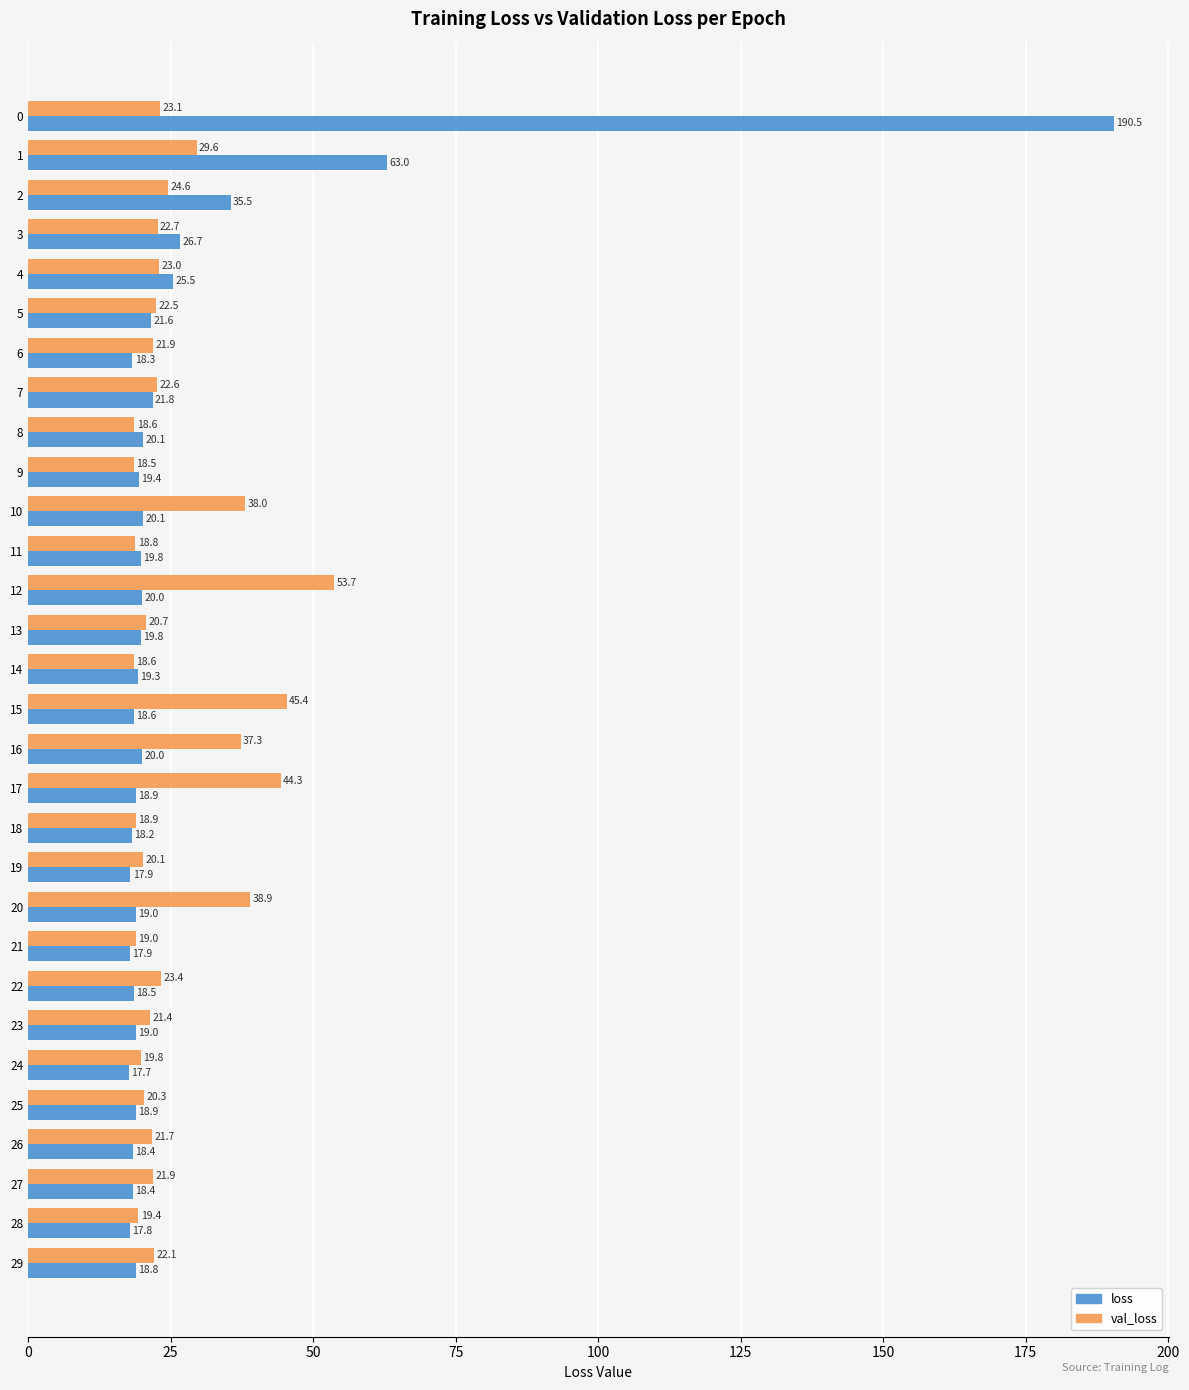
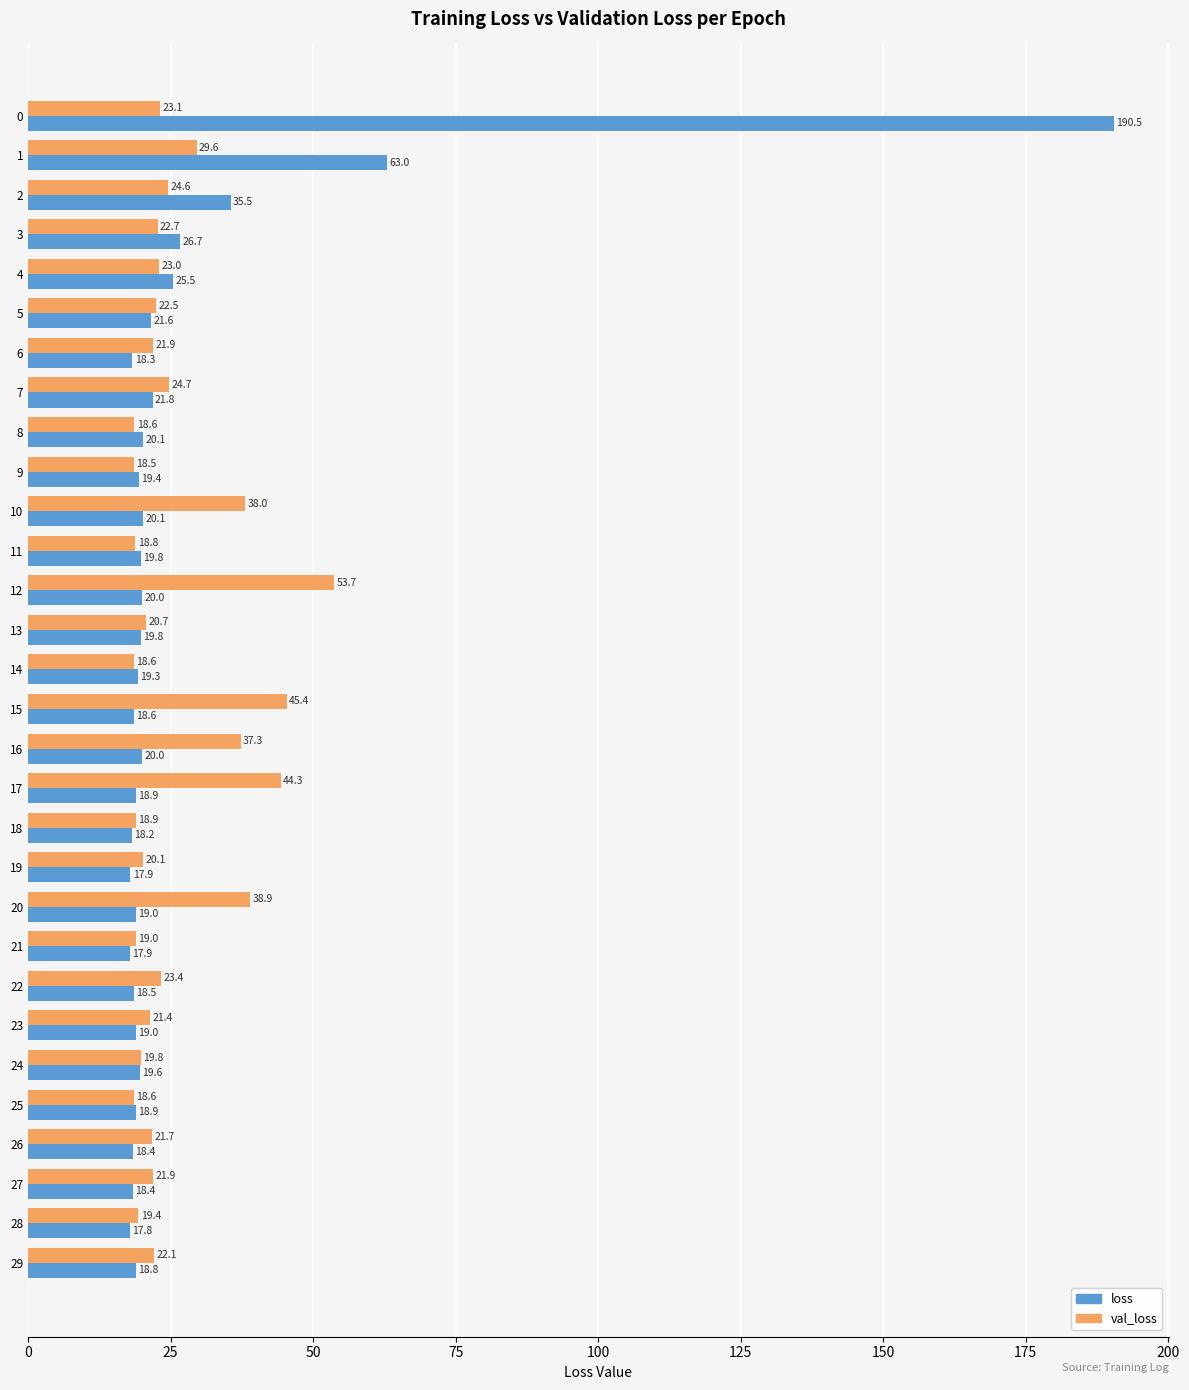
  {
    "loss": {
      "0": 190.5,
      "1": 63.0,
      "2": 35.5,
      "3": 26.7,
      "4": 25.5,
      "5": 21.6,
      "6": 18.3,
      "7": 21.8,
      "8": 20.1,
      "9": 19.4,
      "10": 20.1,
      "11": 19.8,
      "12": 20.0,
      "13": 19.8,
      "14": 19.3,
      "15": 18.6,
      "16": 20.0,
      "17": 18.9,
      "18": 18.2,
      "19": 17.9,
      "20": 19.0,
      "21": 17.9,
      "22": 18.5,
      "23": 19.0,
-     "24": 17.7,
+     "24": 19.6,
      "25": 18.9,
      "26": 18.4,
      "27": 18.4,
      "28": 17.8,
      "29": 18.8
    },
    "val_loss": {
      "0": 23.1,
      "1": 29.6,
      "2": 24.6,
      "3": 22.7,
      "4": 23.0,
      "5": 22.5,
      "6": 21.9,
-     "7": 22.6,
+     "7": 24.7,
      "8": 18.6,
      "9": 18.5,
      "10": 38.0,
      "11": 18.8,
      "12": 53.7,
      "13": 20.7,
      "14": 18.6,
      "15": 45.4,
      "16": 37.3,
      "17": 44.3,
      "18": 18.9,
      "19": 20.1,
      "20": 38.9,
      "21": 19.0,
      "22": 23.4,
      "23": 21.4,
      "24": 19.8,
-     "25": 20.3,
+     "25": 18.6,
      "26": 21.7,
      "27": 21.9,
      "28": 19.4,
      "29": 22.1
    }
  }
